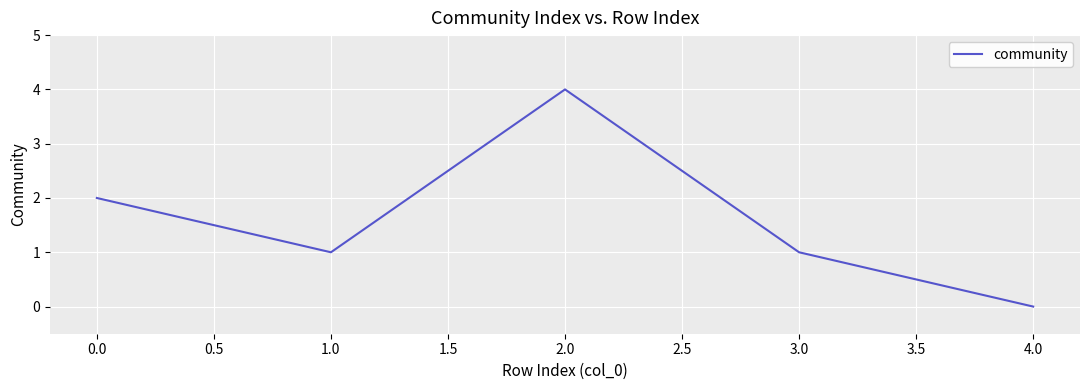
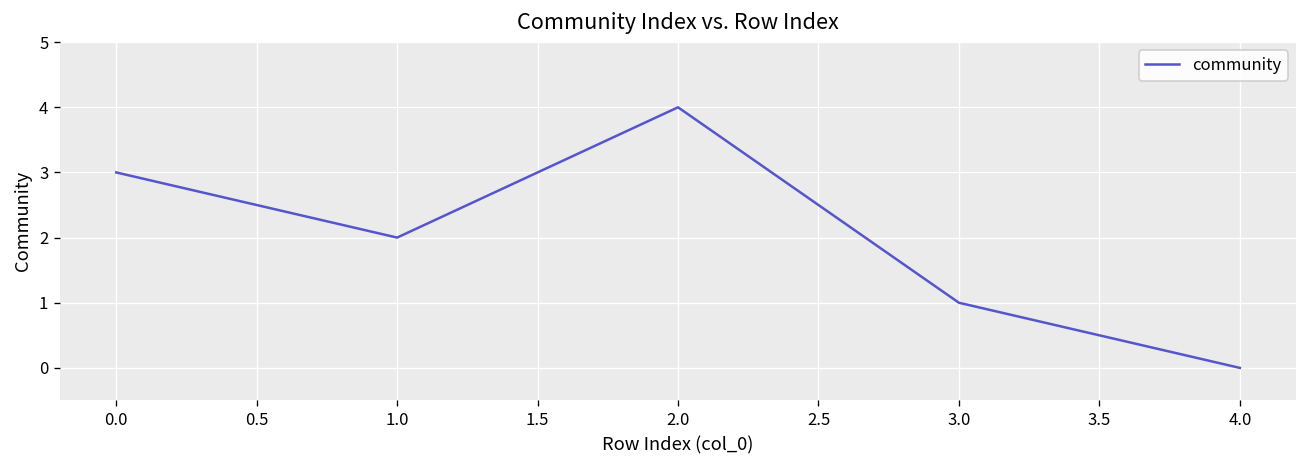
  {
-   "0.0": 2,
-   "1.0": 1,
+   "0.0": 3,
+   "1.0": 2,
    "2.0": 4,
    "3.0": 1,
    "4.0": 0
  }
